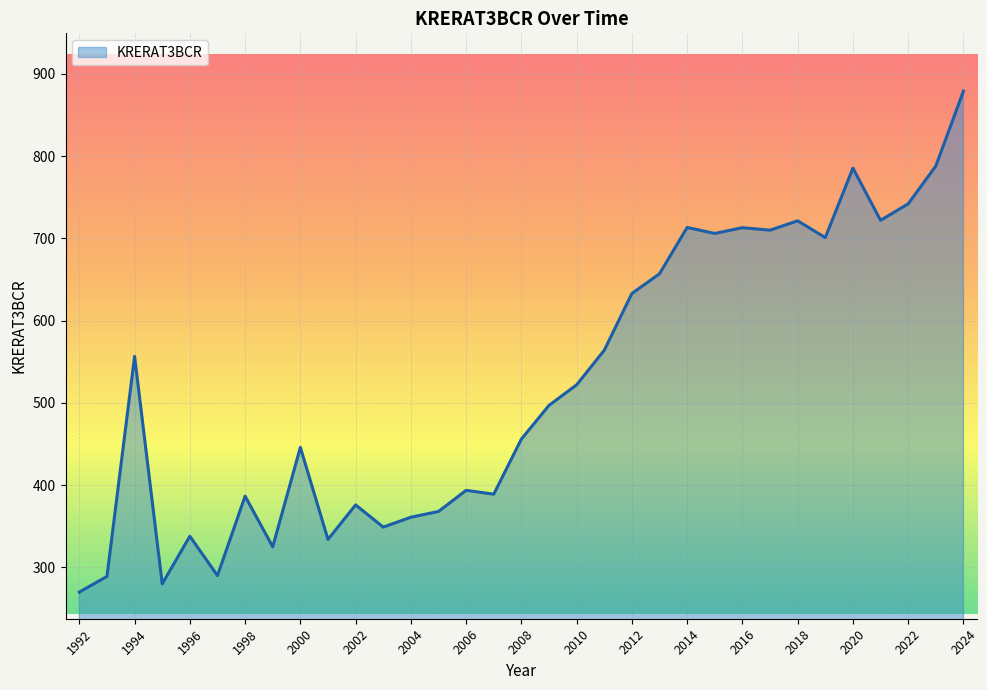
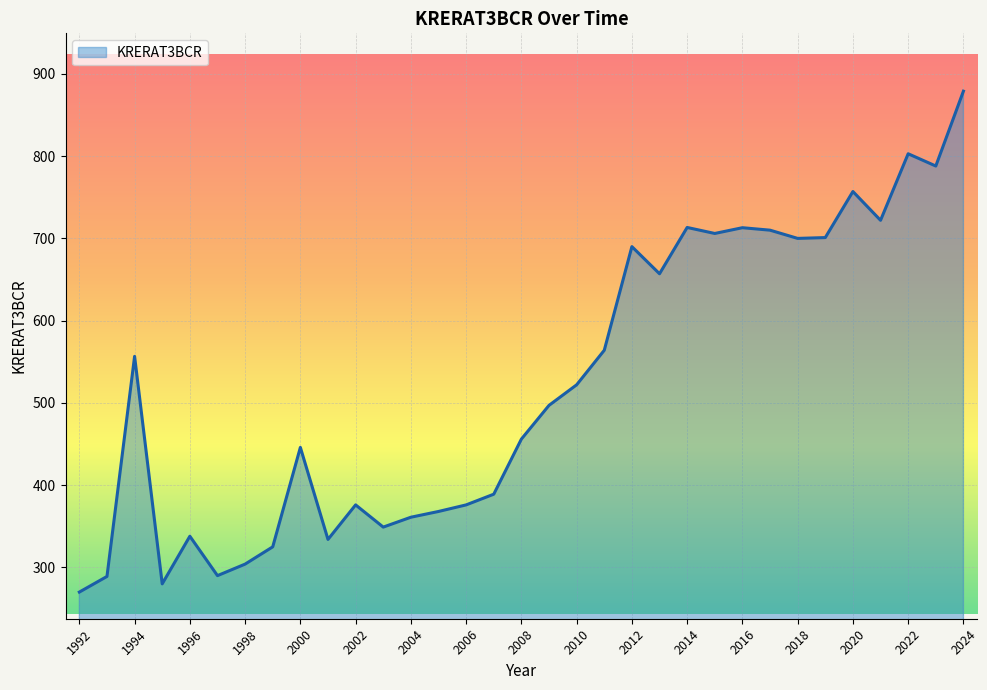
  {
    "1992": 270,
    "1994": 560,
    "1996": 340,
-   "1998": 390,
+   "1998": 300,
    "2000": 450,
    "2002": 380,
    "2004": 360,
-   "2006": 390,
+   "2006": 380,
    "2008": 460,
    "2010": 520,
-   "2012": 630,
+   "2012": 690,
    "2014": 710,
    "2016": 710,
-   "2018": 720,
-   "2020": 790,
-   "2022": 740,
+   "2018": 700,
+   "2020": 760,
+   "2022": 800,
    "2024": 880
  }
